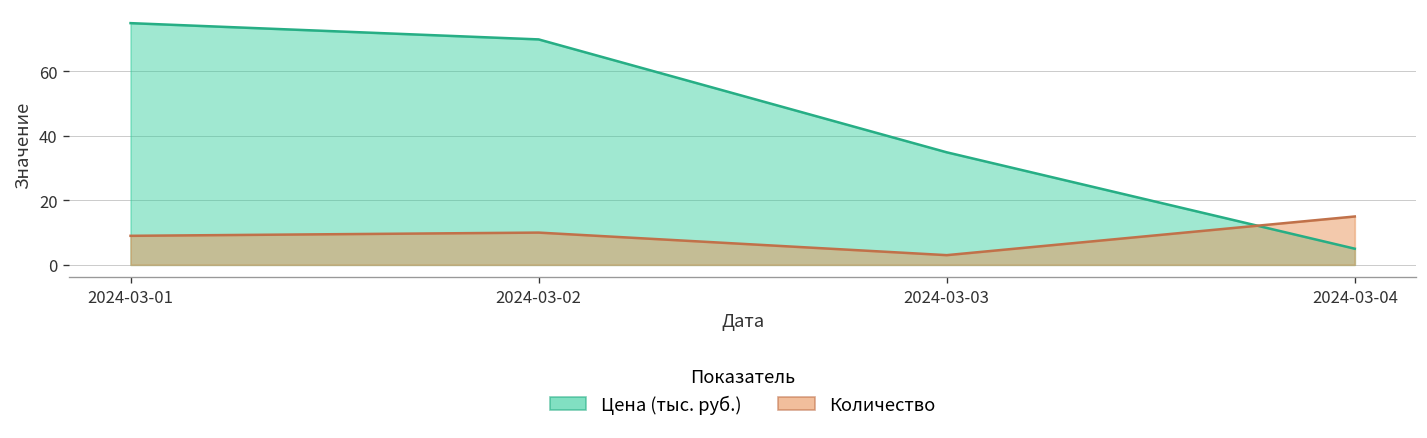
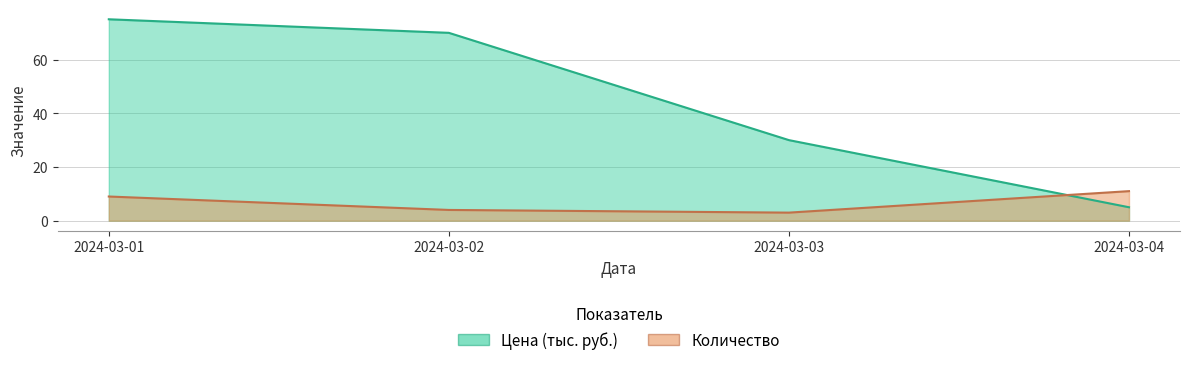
  {
    "Цена (тыс. руб.)": {
      "2024-03-01": 75,
      "2024-03-02": 70,
-     "2024-03-03": 35,
+     "2024-03-03": 30,
      "2024-03-04": 5
    },
    "Количество": {
      "2024-03-01": 9,
-     "2024-03-02": 10,
+     "2024-03-02": 4,
      "2024-03-03": 3,
-     "2024-03-04": 15
+     "2024-03-04": 11
    }
  }
